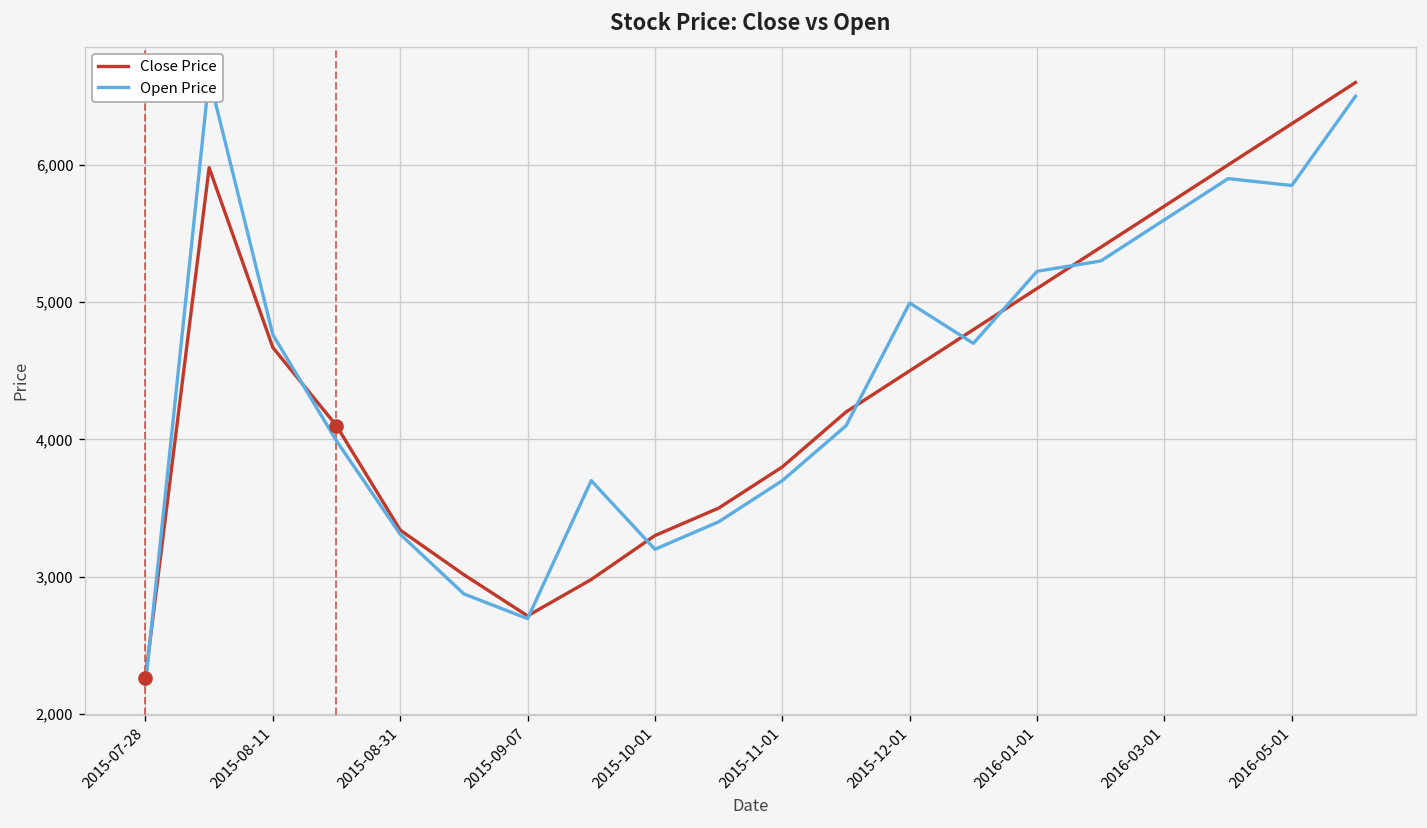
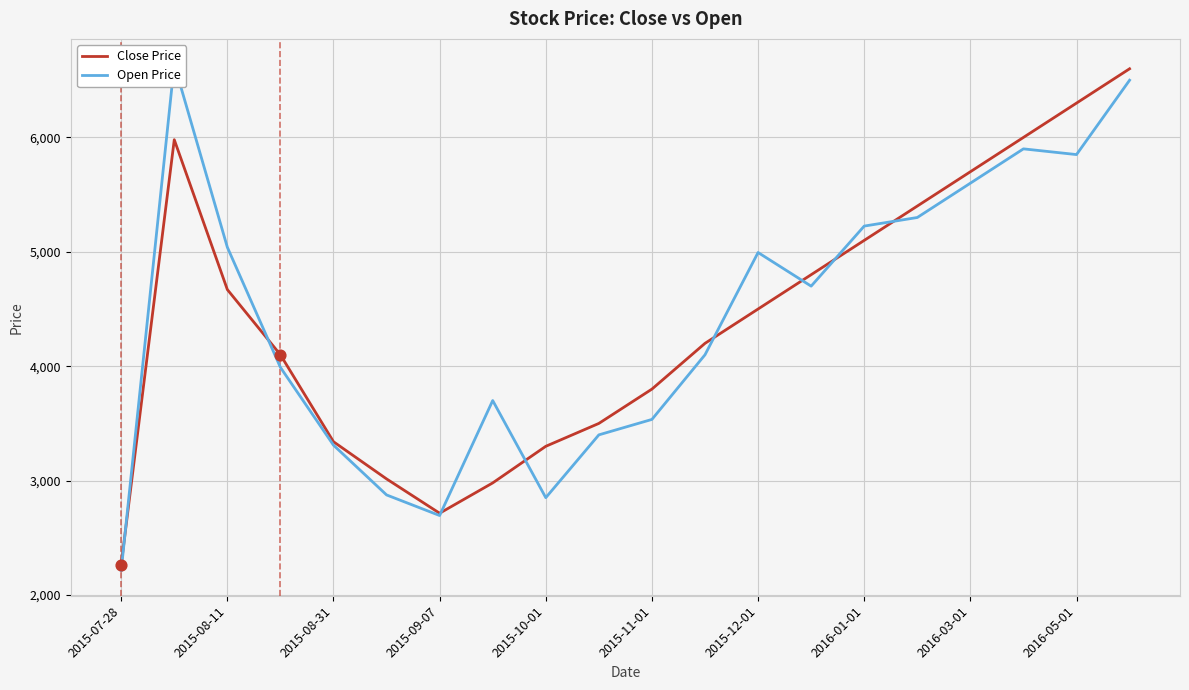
  {
    "Open Price": {
      "2015-07-28": "2,220",
-     "2015-08-11": "4,760",
+     "2015-08-11": "5,040",
      "2015-08-31": "3,310",
-     "2015-10-01": "3,200",
-     "2015-11-01": "3,700",
+     "2015-10-01": "2,850",
+     "2015-11-01": "3,540",
      "2015-12-01": "4,990",
      "2016-01-01": "5,230",
      "2016-03-01": "5,600",
      "2016-05-01": "5,850"
    }
  }
